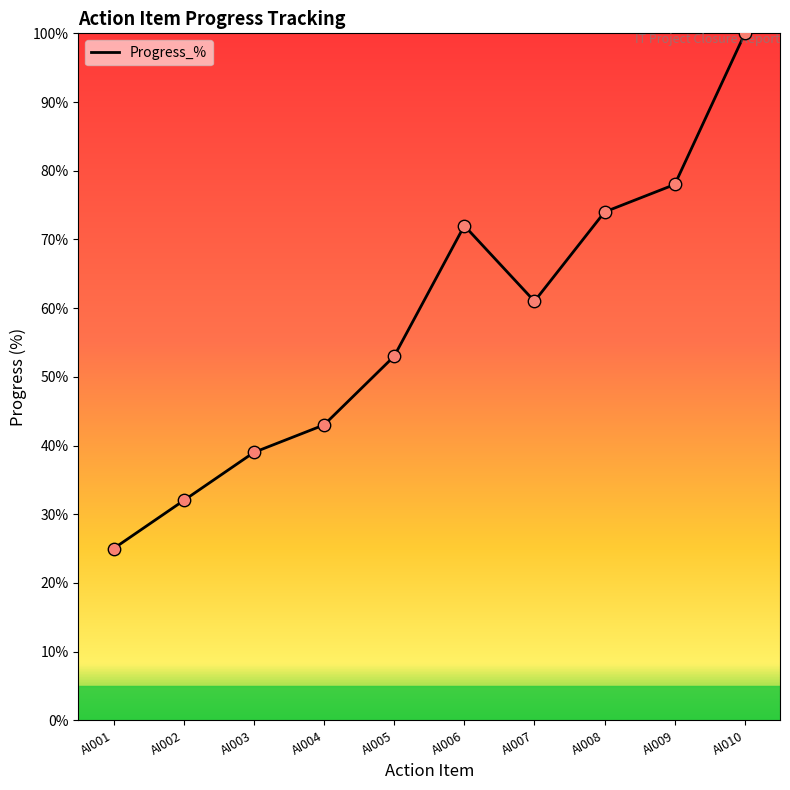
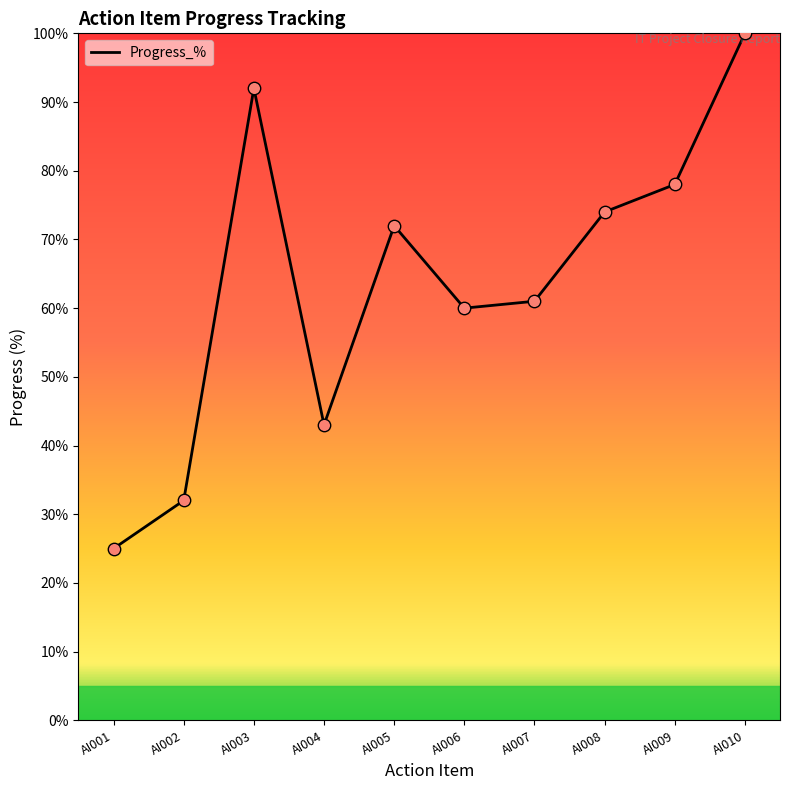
  {
    "AI001": "25%",
    "AI002": "32%",
-   "AI003": "39%",
+   "AI003": "92%",
    "AI004": "43%",
-   "AI005": "53%",
-   "AI006": "72%",
+   "AI005": "72%",
+   "AI006": "60%",
    "AI007": "61%",
    "AI008": "74%",
    "AI009": "78%",
    "AI010": "100%"
  }
